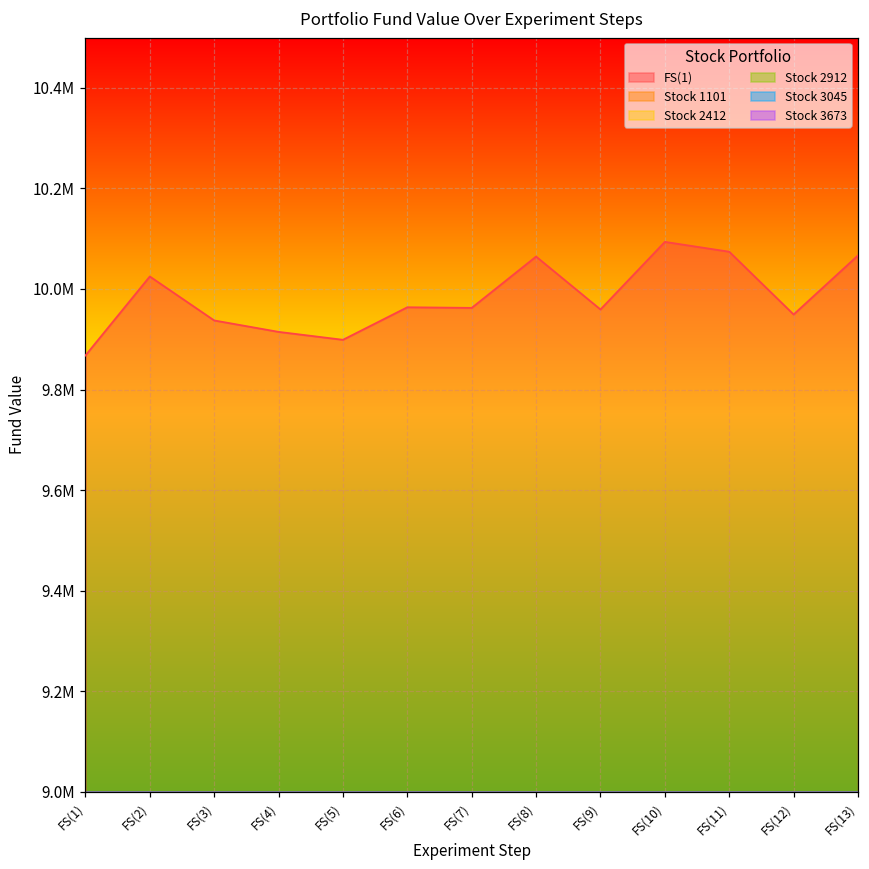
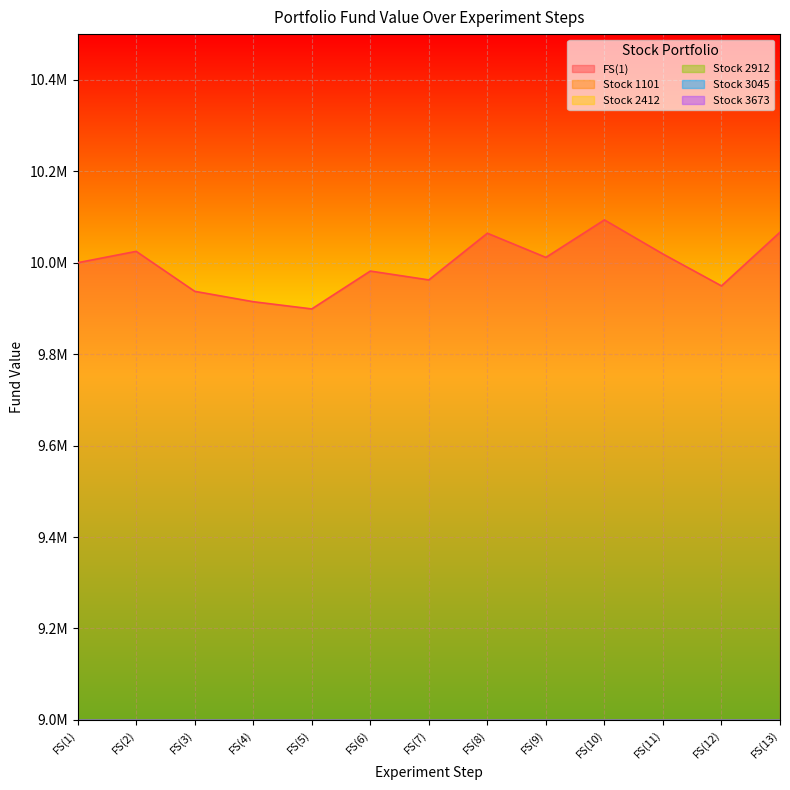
  {
    "FS(1)": {
-     "FS(1)": 9870000,
+     "FS(1)": 10000000,
      "FS(2)": 10020000,
      "FS(3)": 9940000,
      "FS(4)": 9910000,
      "FS(5)": 9900000,
-     "FS(6)": 9960000,
+     "FS(6)": 9980000,
      "FS(7)": 9960000,
      "FS(8)": 10060000,
-     "FS(9)": 9960000,
+     "FS(9)": 10010000,
      "FS(10)": 10090000,
-     "FS(11)": 10070000,
+     "FS(11)": 10020000,
      "FS(12)": 9950000,
      "FS(13)": 10070000
    }
  }
